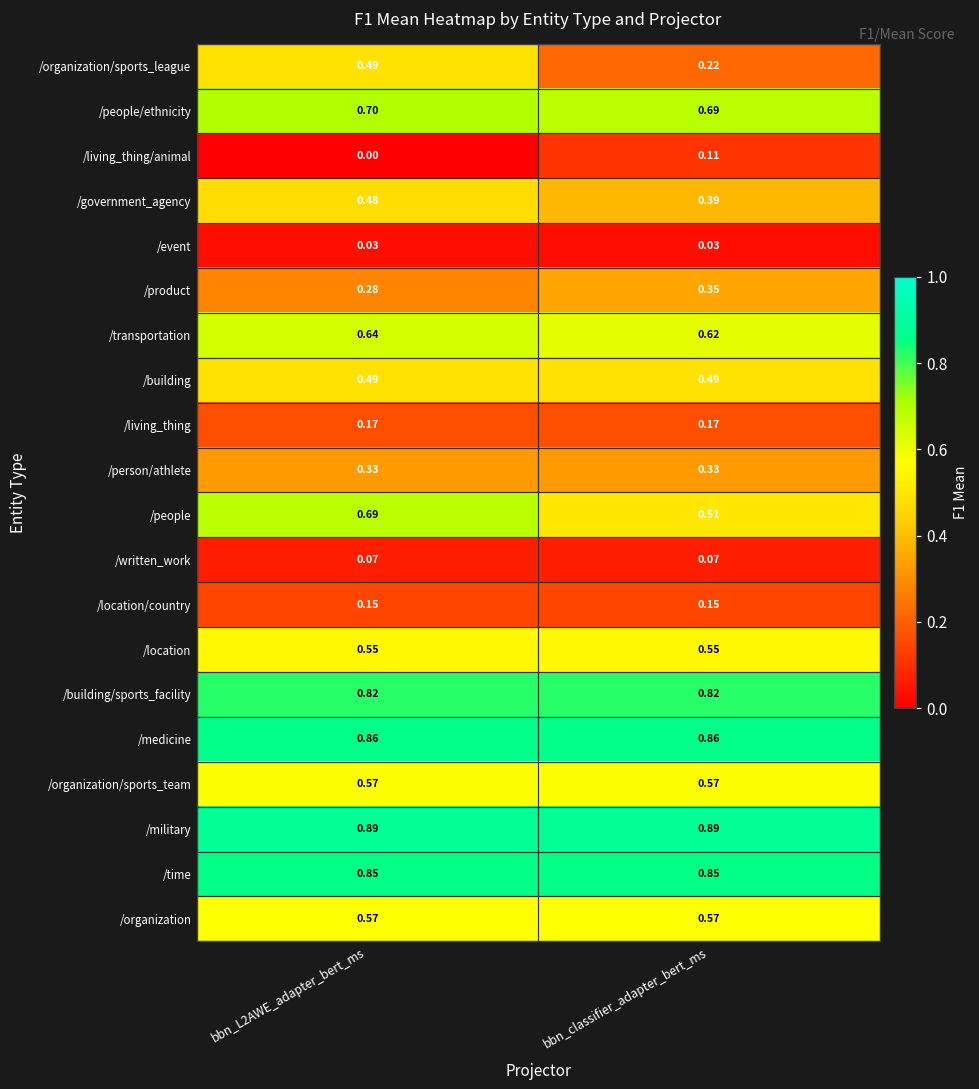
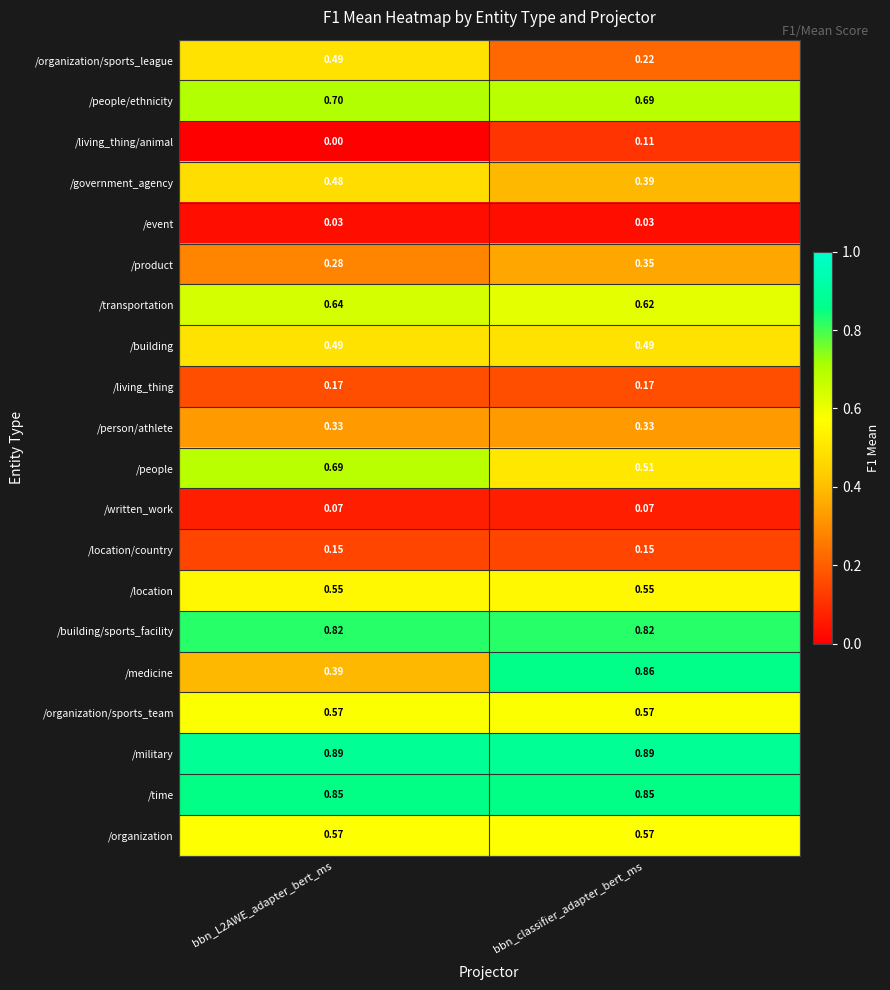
  {
    "/organization/sports_league": {
      "bbn_L2AWE_adapter_bert_ms": 0.49,
      "bbn_classifier_adapter_bert_ms": 0.22
    },
    "/people/ethnicity": {
      "bbn_L2AWE_adapter_bert_ms": 0.70,
      "bbn_classifier_adapter_bert_ms": 0.69
    },
    "/living_thing/animal": {
      "bbn_L2AWE_adapter_bert_ms": 0.00,
      "bbn_classifier_adapter_bert_ms": 0.11
    },
    "/government_agency": {
      "bbn_L2AWE_adapter_bert_ms": 0.48,
      "bbn_classifier_adapter_bert_ms": 0.39
    },
    "/event": {
      "bbn_L2AWE_adapter_bert_ms": 0.03,
      "bbn_classifier_adapter_bert_ms": 0.03
    },
    "/product": {
      "bbn_L2AWE_adapter_bert_ms": 0.28,
      "bbn_classifier_adapter_bert_ms": 0.35
    },
    "/transportation": {
      "bbn_L2AWE_adapter_bert_ms": 0.64,
      "bbn_classifier_adapter_bert_ms": 0.62
    },
    "/building": {
      "bbn_L2AWE_adapter_bert_ms": 0.49,
      "bbn_classifier_adapter_bert_ms": 0.49
    },
    "/living_thing": {
      "bbn_L2AWE_adapter_bert_ms": 0.17,
      "bbn_classifier_adapter_bert_ms": 0.17
    },
    "/person/athlete": {
      "bbn_L2AWE_adapter_bert_ms": 0.33,
      "bbn_classifier_adapter_bert_ms": 0.33
    },
    "/people": {
      "bbn_L2AWE_adapter_bert_ms": 0.69,
      "bbn_classifier_adapter_bert_ms": 0.51
    },
    "/written_work": {
      "bbn_L2AWE_adapter_bert_ms": 0.07,
      "bbn_classifier_adapter_bert_ms": 0.07
    },
    "/location/country": {
      "bbn_L2AWE_adapter_bert_ms": 0.15,
      "bbn_classifier_adapter_bert_ms": 0.15
    },
    "/location": {
      "bbn_L2AWE_adapter_bert_ms": 0.55,
      "bbn_classifier_adapter_bert_ms": 0.55
    },
    "/building/sports_facility": {
      "bbn_L2AWE_adapter_bert_ms": 0.82,
      "bbn_classifier_adapter_bert_ms": 0.82
    },
    "/medicine": {
-     "bbn_L2AWE_adapter_bert_ms": 0.86,
+     "bbn_L2AWE_adapter_bert_ms": 0.39,
      "bbn_classifier_adapter_bert_ms": 0.86
    },
    "/organization/sports_team": {
      "bbn_L2AWE_adapter_bert_ms": 0.57,
      "bbn_classifier_adapter_bert_ms": 0.57
    },
    "/military": {
      "bbn_L2AWE_adapter_bert_ms": 0.89,
      "bbn_classifier_adapter_bert_ms": 0.89
    },
    "/time": {
      "bbn_L2AWE_adapter_bert_ms": 0.85,
      "bbn_classifier_adapter_bert_ms": 0.85
    },
    "/organization": {
      "bbn_L2AWE_adapter_bert_ms": 0.57,
      "bbn_classifier_adapter_bert_ms": 0.57
    }
  }
